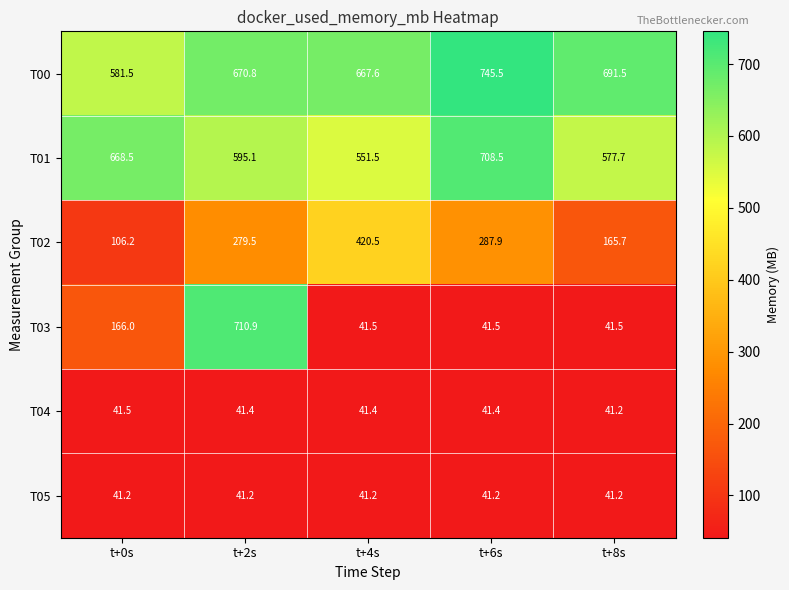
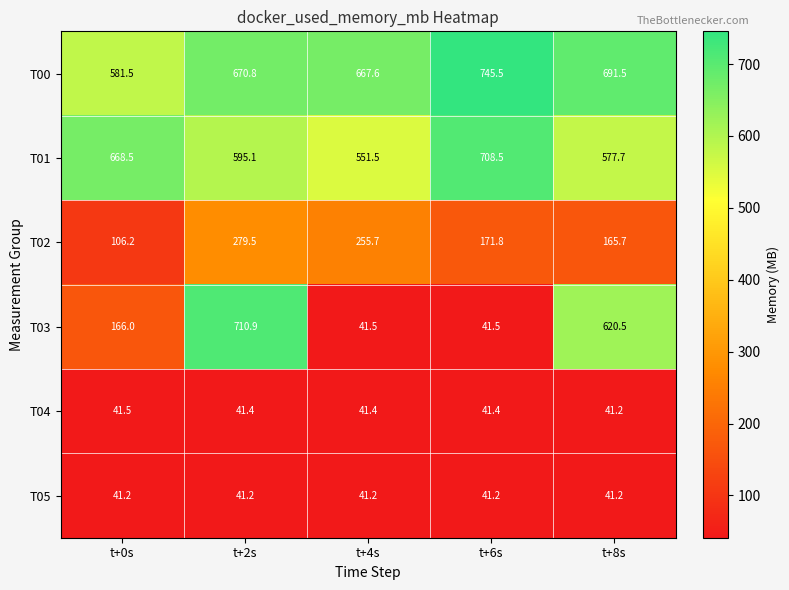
  {
    "T00": {
      "t+0s": 581.5,
      "t+2s": 670.8,
      "t+4s": 667.6,
      "t+6s": 745.5,
      "t+8s": 691.5
    },
    "T01": {
      "t+0s": 668.5,
      "t+2s": 595.1,
      "t+4s": 551.5,
      "t+6s": 708.5,
      "t+8s": 577.7
    },
    "T02": {
      "t+0s": 106.2,
      "t+2s": 279.5,
-     "t+4s": 420.5,
-     "t+6s": 287.9,
+     "t+4s": 255.7,
+     "t+6s": 171.8,
      "t+8s": 165.7
    },
    "T03": {
      "t+0s": 166.0,
      "t+2s": 710.9,
      "t+4s": 41.5,
      "t+6s": 41.5,
-     "t+8s": 41.5
+     "t+8s": 620.5
    },
    "T04": {
      "t+0s": 41.5,
      "t+2s": 41.4,
      "t+4s": 41.4,
      "t+6s": 41.4,
      "t+8s": 41.2
    },
    "T05": {
      "t+0s": 41.2,
      "t+2s": 41.2,
      "t+4s": 41.2,
      "t+6s": 41.2,
      "t+8s": 41.2
    }
  }
